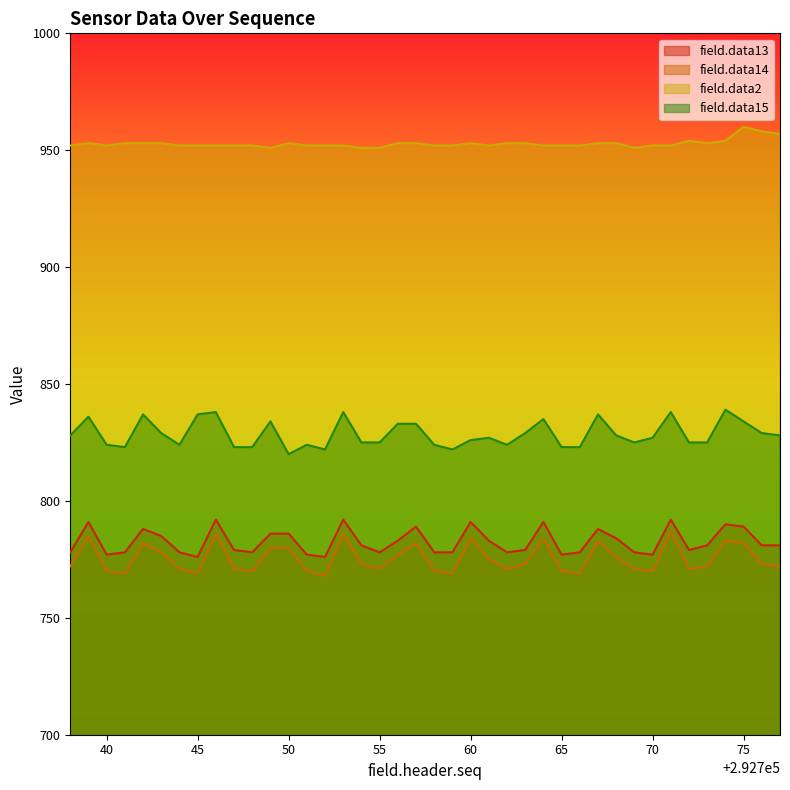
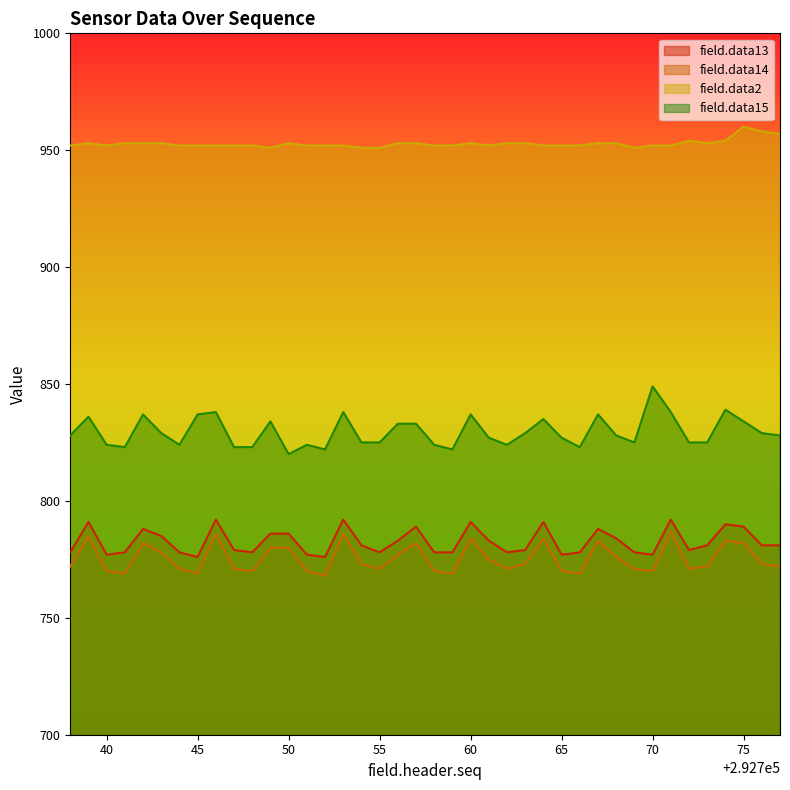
  {
    "field.data15": {
      "40": 824,
      "45": 837,
      "50": 820,
      "55": 825,
-     "60": 826,
-     "65": 823,
-     "70": 827,
+     "60": 837,
+     "65": 827,
+     "70": 849,
      "75": 834
    }
  }
